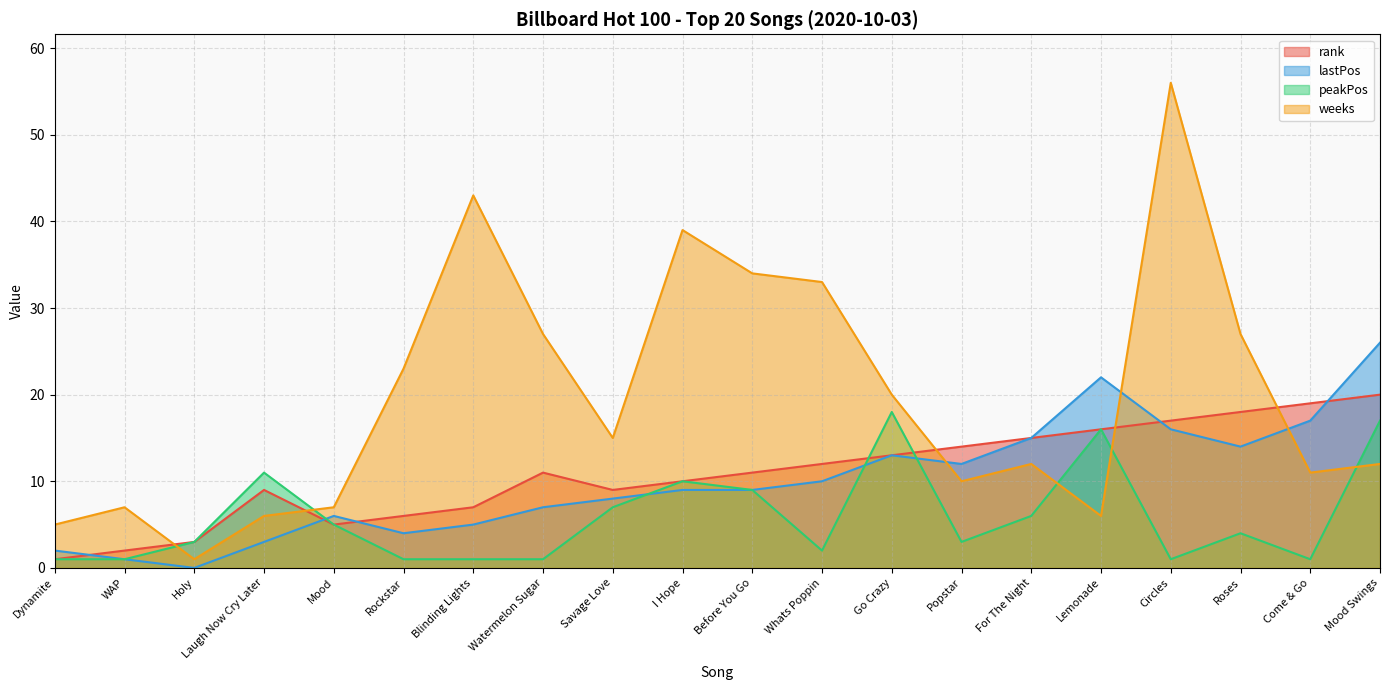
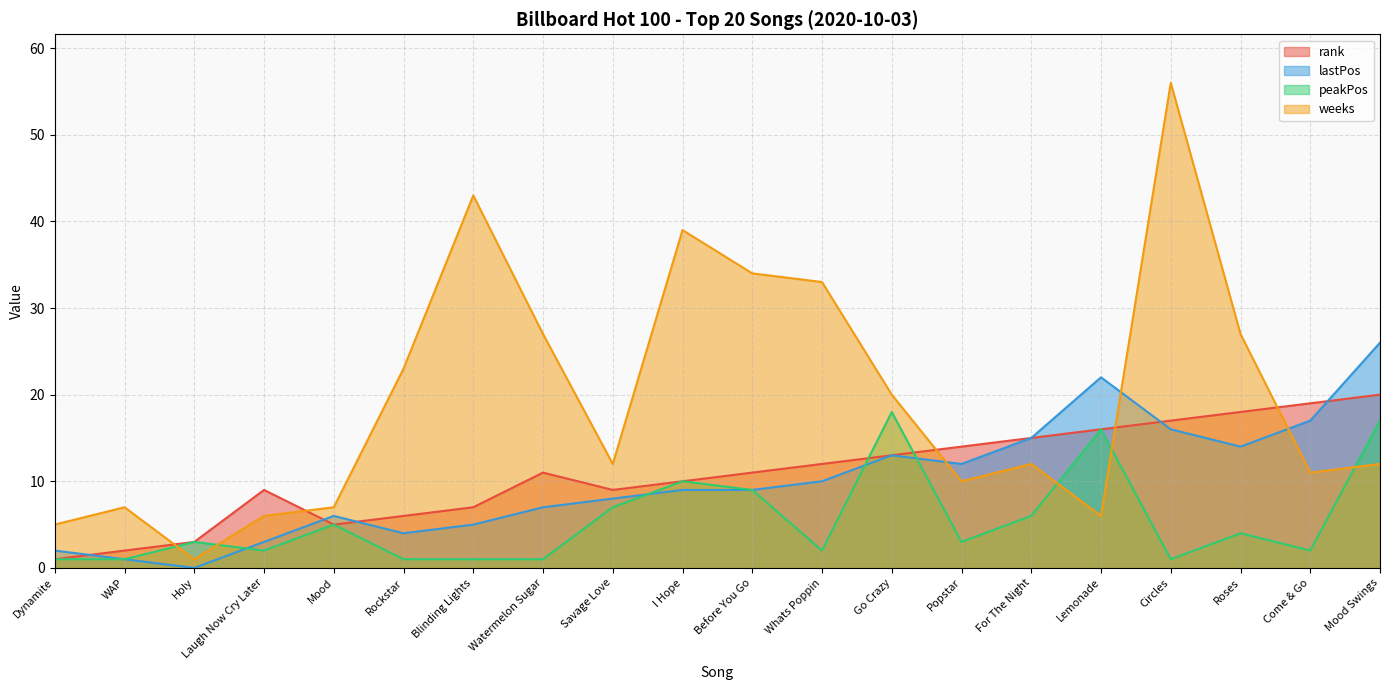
  {
    "rank": {
      "WAP": 2,
      "Laugh Now Cry Later": 9,
      "Rockstar": 6,
      "Blinding Lights": 7,
      "Watermelon Sugar": 11,
      "Savage Love": 9,
      "Before You Go": 11,
      "Whats Poppin": 12,
      "Popstar": 14,
      "Circles": 17,
      "Roses": 18,
      "Come & Go": 19,
      "Mood Swings": 20
    },
    "lastPos": {
      "Dynamite": 2,
      "Holy": 0,
      "Laugh Now Cry Later": 3,
      "Mood": 6,
      "Rockstar": 4,
      "Blinding Lights": 5,
      "Watermelon Sugar": 7,
      "Savage Love": 8,
      "I Hope": 9,
      "Whats Poppin": 10,
      "Popstar": 12,
      "Lemonade": 22,
      "Circles": 16,
      "Roses": 14,
      "Come & Go": 17,
      "Mood Swings": 26
    },
    "peakPos": {
-     "Laugh Now Cry Later": 11,
+     "Laugh Now Cry Later": 2,
      "Rockstar": 1,
      "Blinding Lights": 1,
      "Watermelon Sugar": 1,
      "Savage Love": 7,
      "Whats Poppin": 2,
      "Go Crazy": 18,
      "Popstar": 3,
      "For The Night": 6,
      "Circles": 1,
      "Roses": 4,
-     "Come & Go": 1,
+     "Come & Go": 2,
      "Mood Swings": 17
    },
    "weeks": {
      "Dynamite": 5,
      "WAP": 7,
      "Holy": 1,
      "Laugh Now Cry Later": 6,
      "Mood": 7,
      "Rockstar": 23,
      "Blinding Lights": 43,
      "Watermelon Sugar": 27,
-     "Savage Love": 15,
+     "Savage Love": 12,
      "I Hope": 39,
      "Before You Go": 34,
      "Whats Poppin": 33,
      "Go Crazy": 20,
      "Popstar": 10,
      "For The Night": 12,
      "Lemonade": 6,
      "Circles": 56,
      "Roses": 27,
      "Come & Go": 11,
      "Mood Swings": 12
    }
  }
